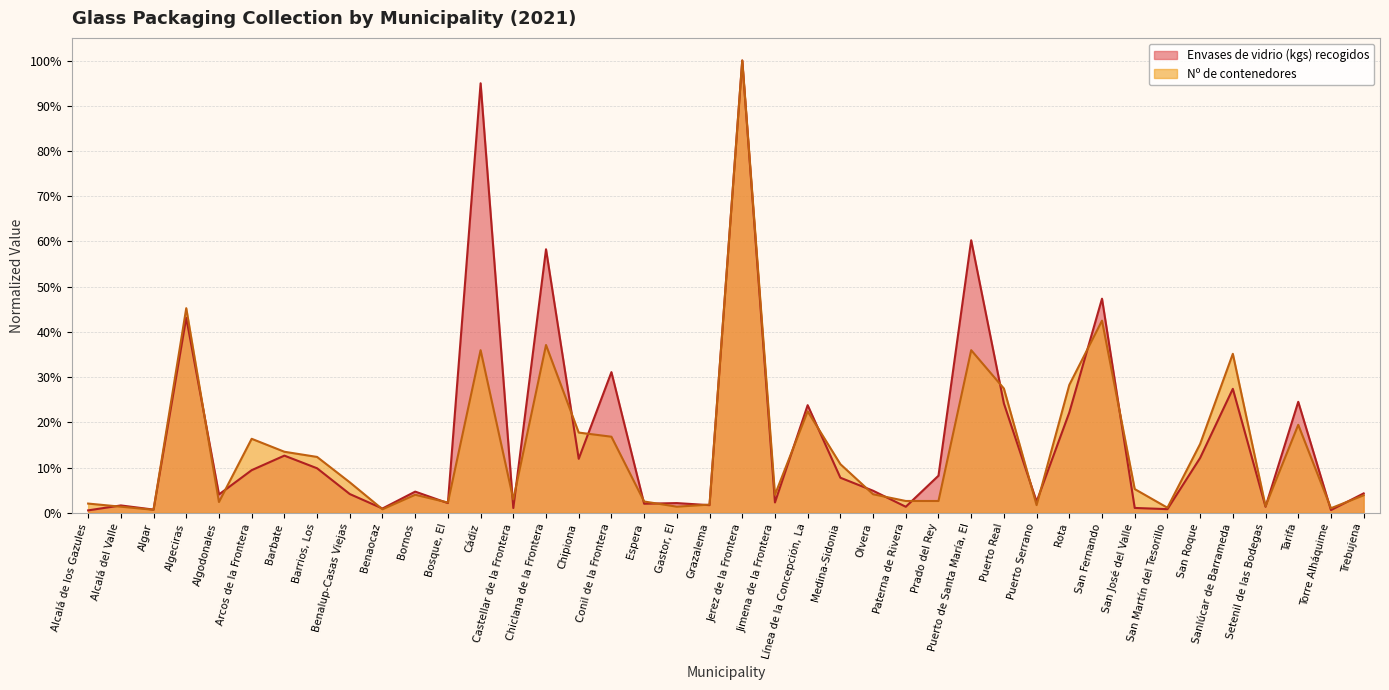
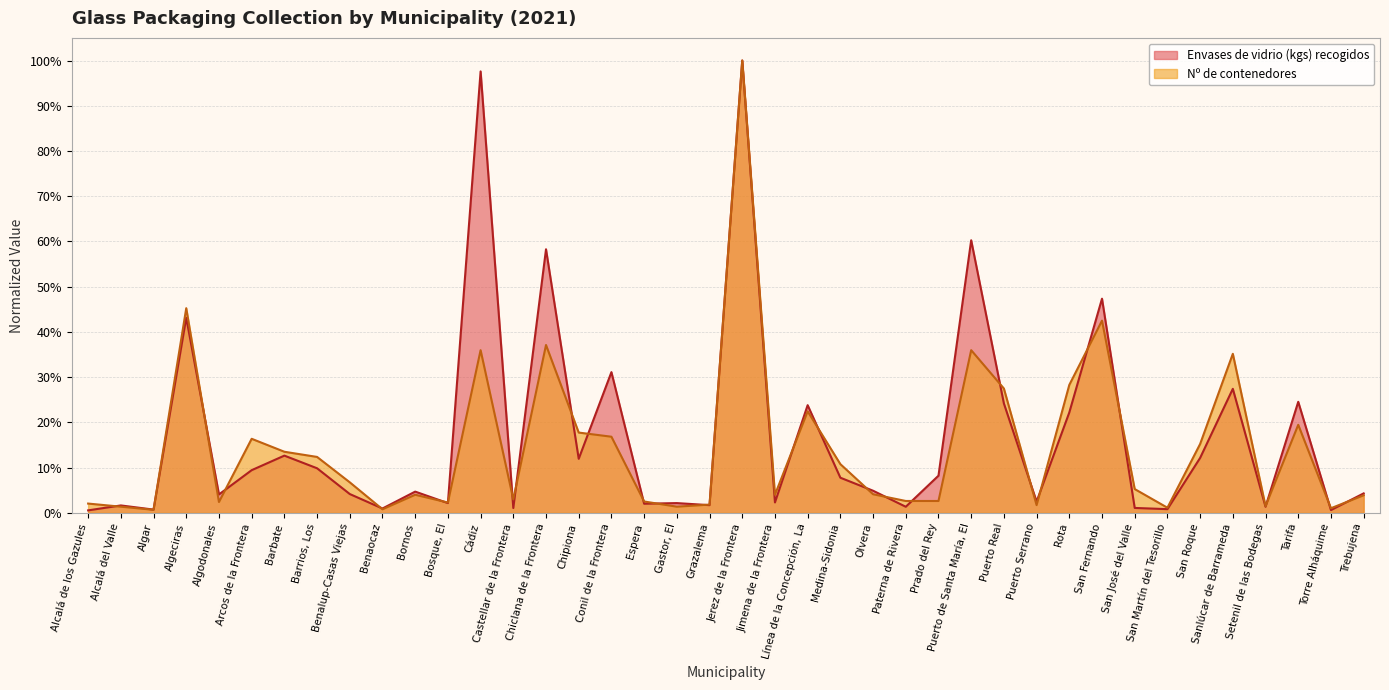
  {
    "Envases de vidrio (kgs) recogidos": {
      "Alcalá de los Gazules": "1%",
      "Algeciras": "43%",
      "Algodonales": "4%",
      "Arcos de la Frontera": "9%",
      "Barbate": "13%",
      "Barrios, Los": "10%",
      "Benalup-Casas Viejas": "4%",
      "Bornos": "5%",
-     "Cádiz": "95%",
+     "Cádiz": "98%",
      "Castellar de la Frontera": "1%",
      "Chiclana de la Frontera": "58%",
      "Chipiona": "12%",
      "Conil de la Frontera": "31%",
      "Gastor, El": "2%",
      "Jimena de la Frontera": "2%",
      "Línea de la Concepción, La": "24%",
      "Medina-Sidonia": "8%",
      "Olvera": "5%",
      "Paterna de Rivera": "1%",
      "Prado del Rey": "8%",
      "Puerto de Santa María, El": "60%",
      "Puerto Real": "24%",
      "Puerto Serrano": "3%",
      "Rota": "22%",
      "San Fernando": "47%",
      "San José del Valle": "1%",
      "San Roque": "12%",
      "Sanlúcar de Barrameda": "27%",
      "Tarifa": "25%"
    },
    "Nº de contenedores": {
      "Alcalá de los Gazules": "2%",
      "Algeciras": "45%",
      "Algodonales": "2%",
      "Arcos de la Frontera": "16%",
      "Barbate": "14%",
      "Barrios, Los": "12%",
      "Benalup-Casas Viejas": "7%",
      "Bornos": "4%",
      "Cádiz": "36%",
      "Castellar de la Frontera": "3%",
      "Chiclana de la Frontera": "37%",
      "Chipiona": "18%",
      "Conil de la Frontera": "17%",
      "Gastor, El": "1%",
      "Jimena de la Frontera": "4%",
      "Línea de la Concepción, La": "22%",
      "Medina-Sidonia": "11%",
      "Olvera": "4%",
      "Paterna de Rivera": "3%",
      "Prado del Rey": "3%",
      "Puerto de Santa María, El": "36%",
      "Puerto Real": "27%",
      "Puerto Serrano": "2%",
      "Rota": "28%",
      "San Fernando": "42%",
      "San José del Valle": "5%",
      "San Roque": "15%",
      "Sanlúcar de Barrameda": "35%",
      "Tarifa": "19%"
    }
  }
